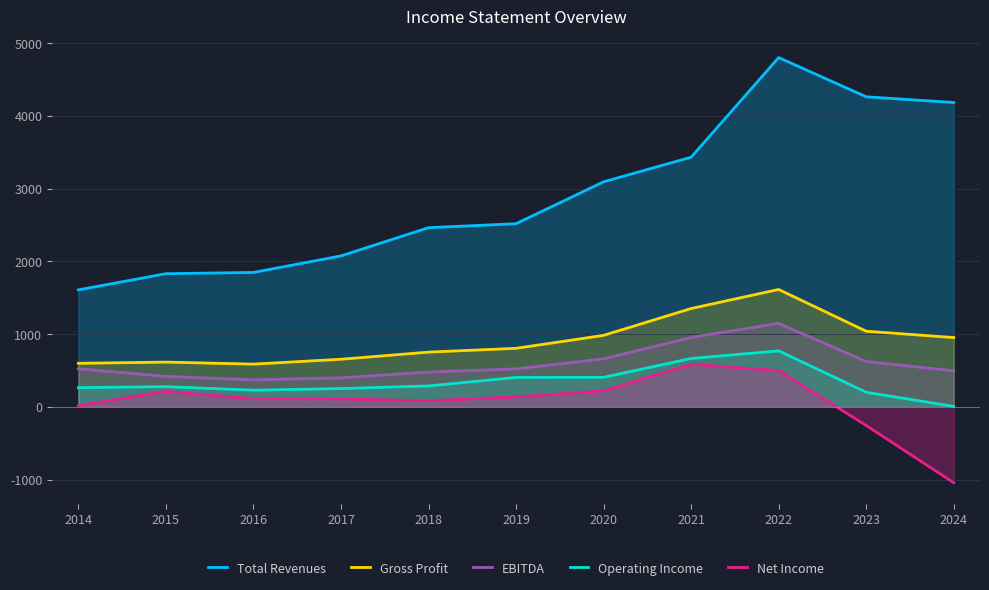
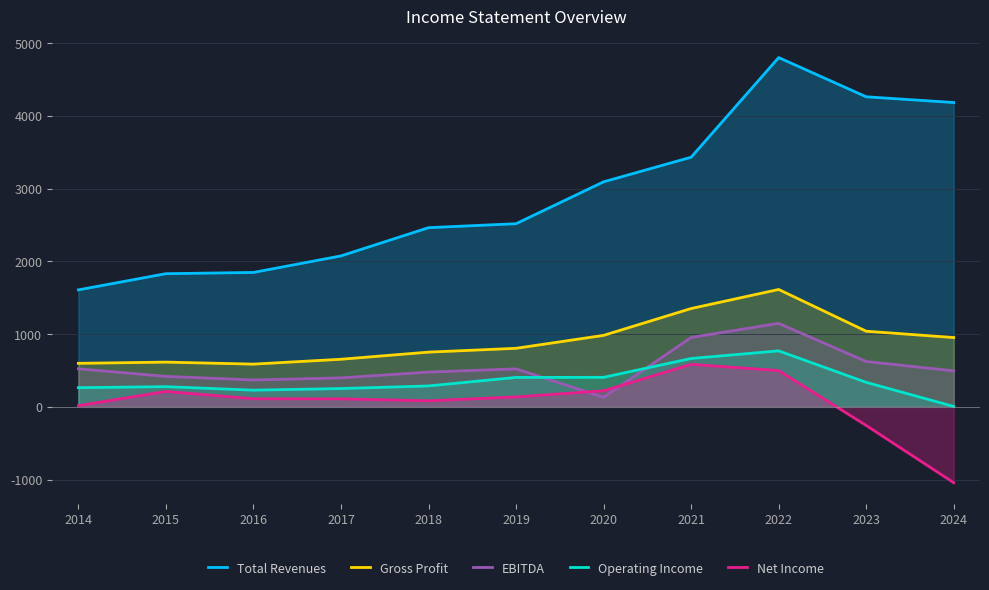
  {
    "Total Revenues": {
      "2014": 1600,
      "2015": 1800,
      "2016": 1800,
      "2017": 2100,
      "2018": 2500,
      "2019": 2500,
      "2020": 3100,
      "2021": 3400,
      "2022": 4800,
      "2023": 4300,
      "2024": 4200
    },
    "Gross Profit": {
      "2014": 600,
      "2015": 600,
      "2016": 600,
      "2017": 700,
      "2018": 800,
      "2019": 800,
      "2020": 1000,
      "2021": 1400,
      "2022": 1600,
      "2023": 1000,
      "2024": 1000
    },
    "EBITDA": {
      "2014": 500,
      "2015": 400,
      "2016": 400,
      "2017": 400,
      "2018": 500,
      "2019": 500,
-     "2020": 700,
+     "2020": 100,
      "2021": 1000,
      "2022": 1100,
      "2023": 600,
      "2024": 500
    },
    "Operating Income": {
      "2014": 300,
      "2015": 300,
      "2016": 200,
      "2017": 300,
      "2018": 300,
      "2019": 400,
      "2020": 400,
      "2021": 700,
      "2022": 800,
-     "2023": 200
+     "2023": 300
    }
  }
